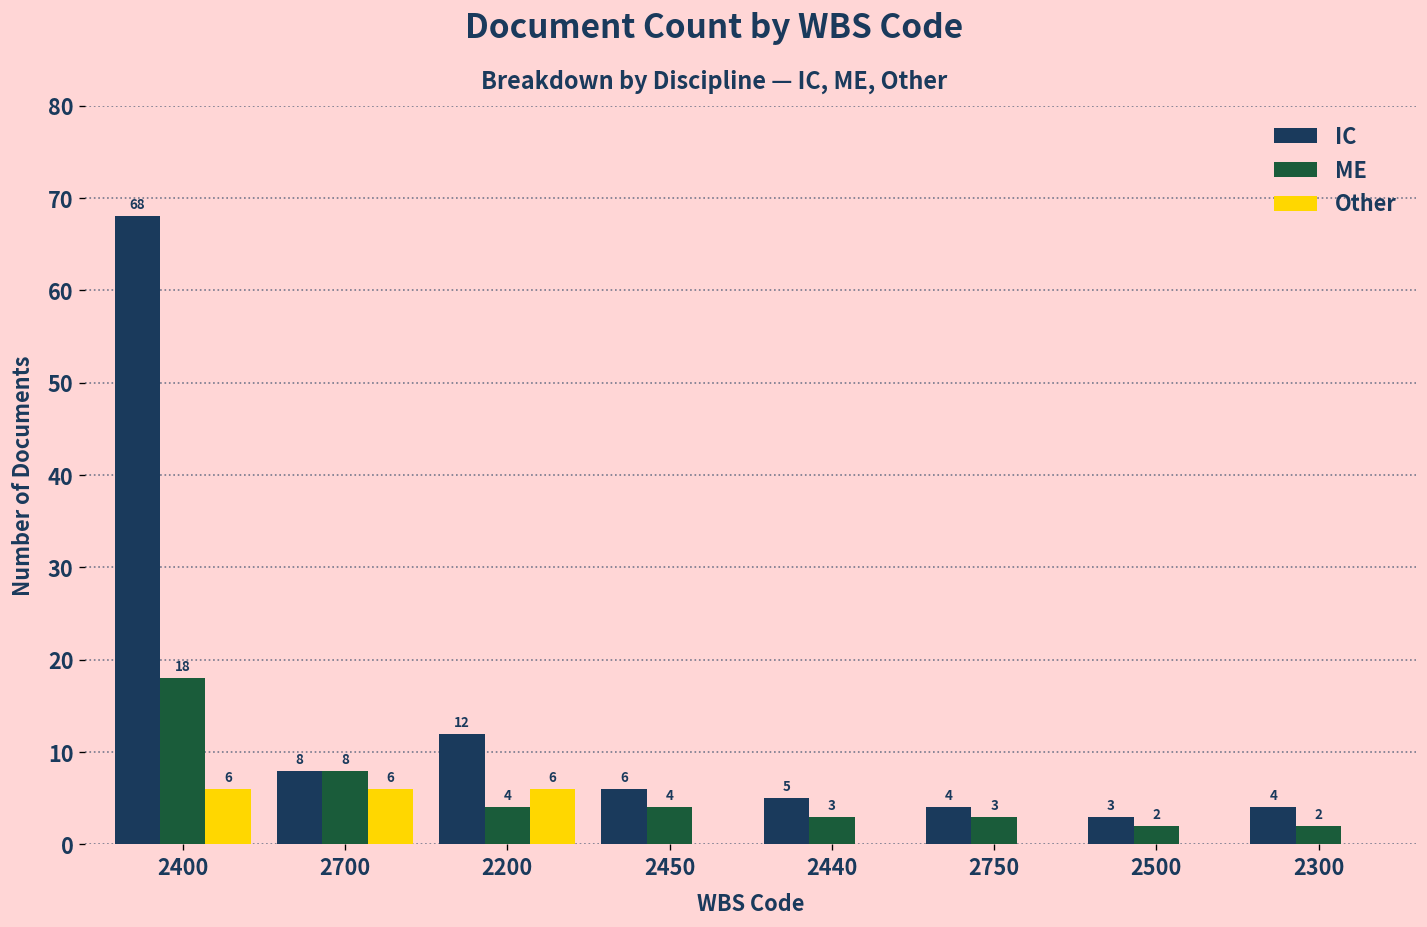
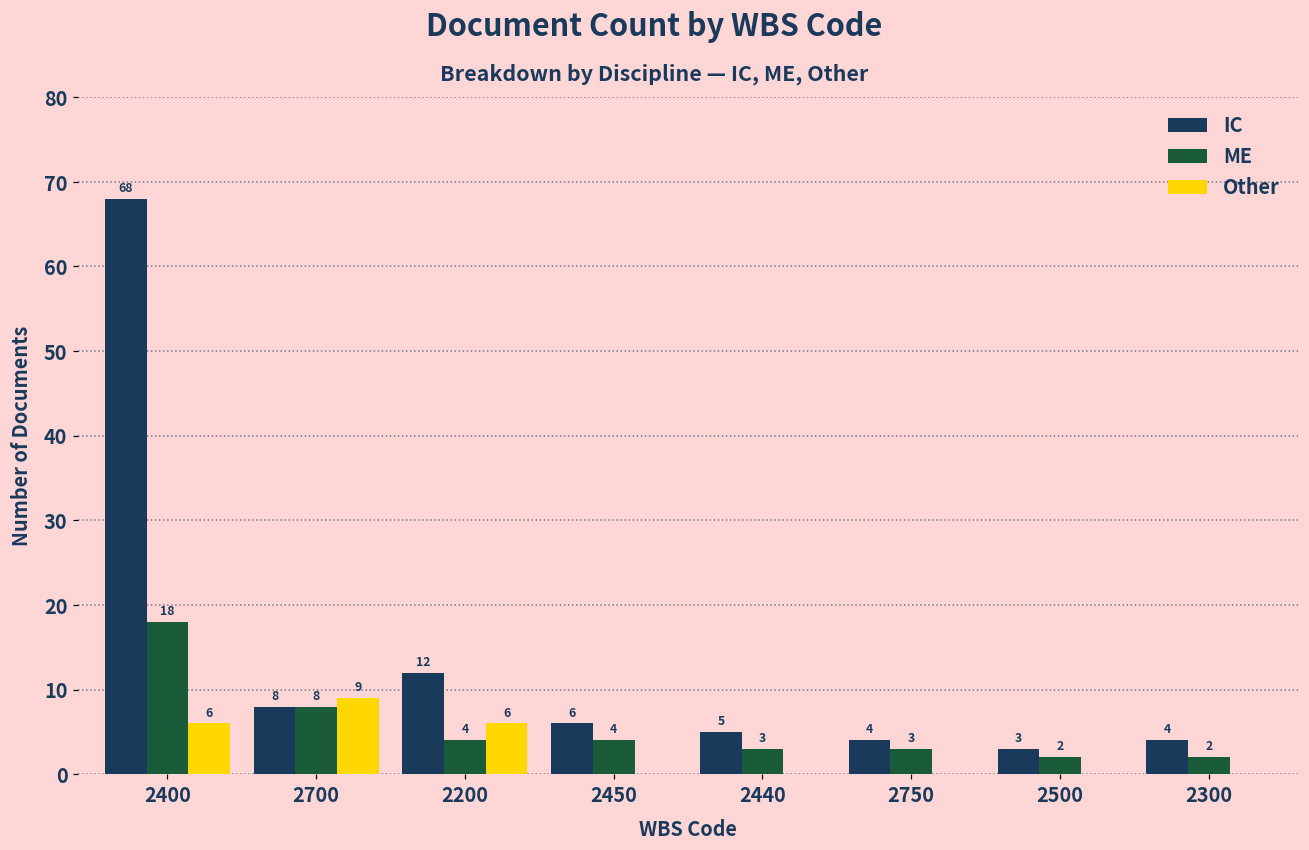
  {
    "Other": {
      "2400": 6,
-     "2700": 6,
+     "2700": 9,
      "2200": 6
    }
  }
